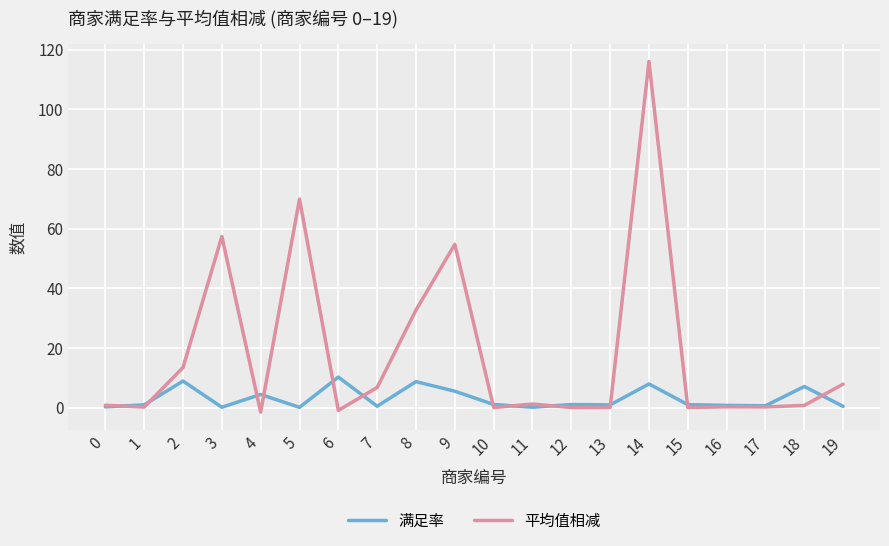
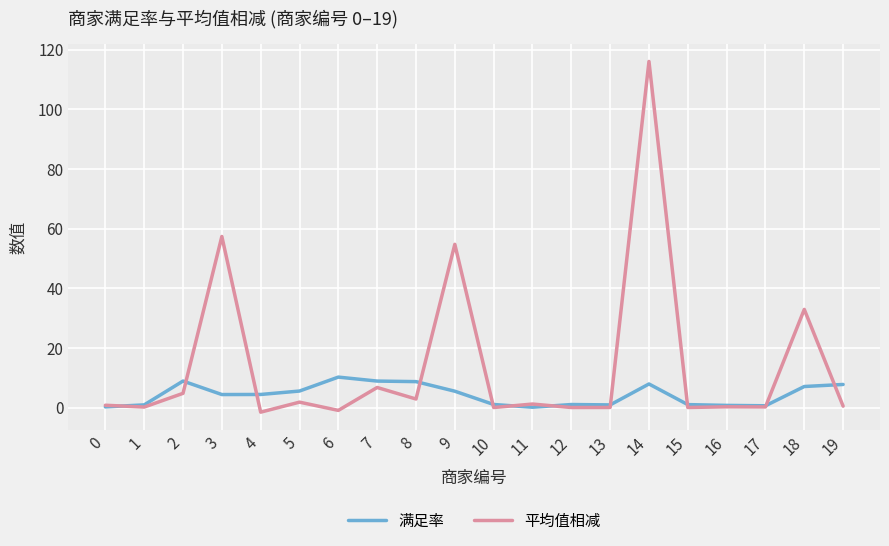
  {
    "满足率": {
      "2": 9,
-     "3": 0,
+     "3": 4,
      "4": 4,
-     "5": 0,
+     "5": 6,
      "6": 10,
-     "7": 0,
+     "7": 9,
      "8": 9,
      "9": 5,
      "10": 1,
      "11": 0,
      "12": 1,
      "14": 8,
      "15": 1,
      "18": 7,
-     "19": 0
+     "19": 8
    },
    "平均值相减": {
-     "2": 13,
+     "2": 5,
      "3": 57,
      "4": -2,
-     "5": 70,
+     "5": 2,
      "6": -1,
      "7": 7,
-     "8": 33,
+     "8": 3,
      "9": 55,
      "10": 0,
      "11": 1,
      "12": 0,
      "14": 116,
      "15": 0,
-     "18": 1,
-     "19": 8
+     "18": 33,
+     "19": 0
    }
  }
